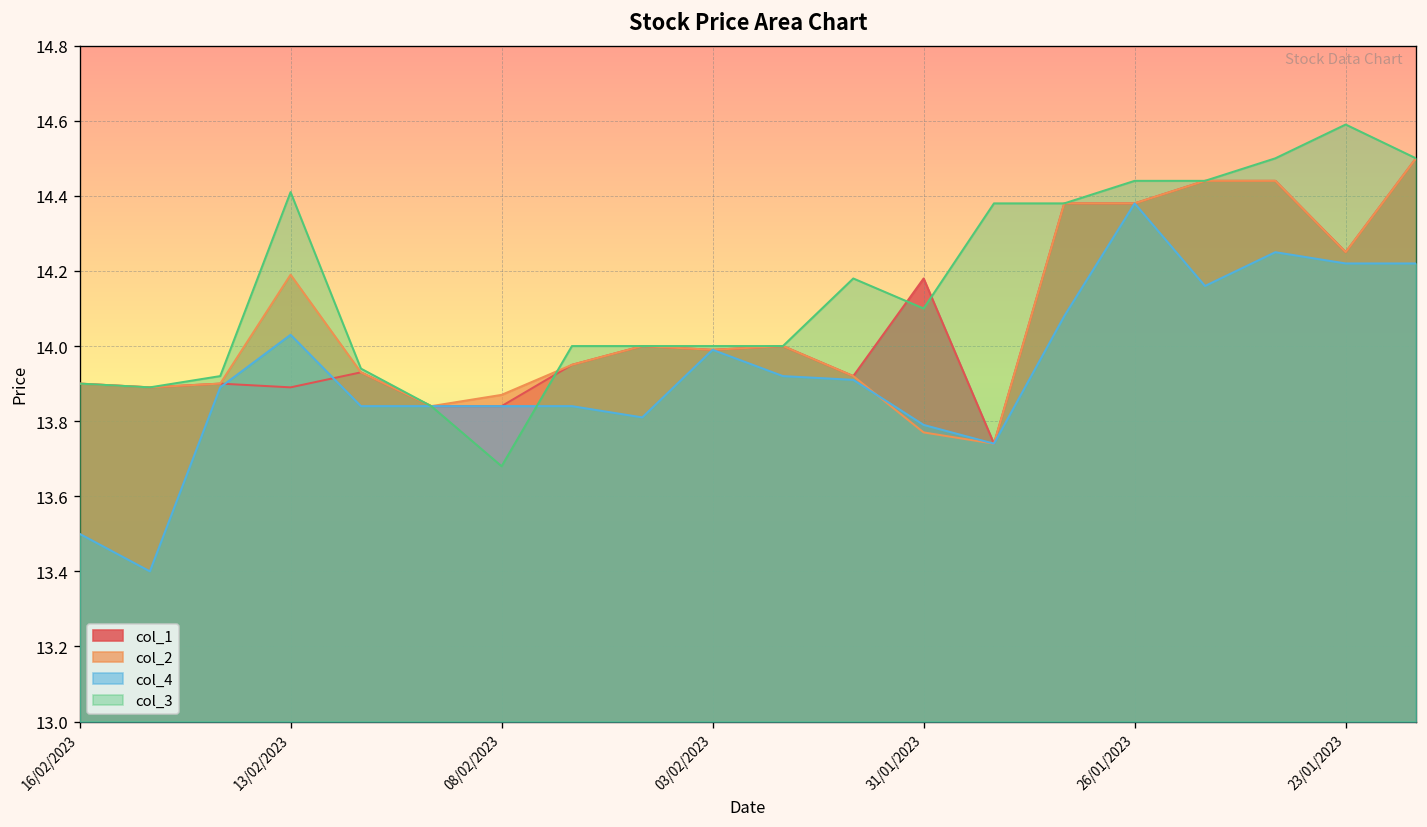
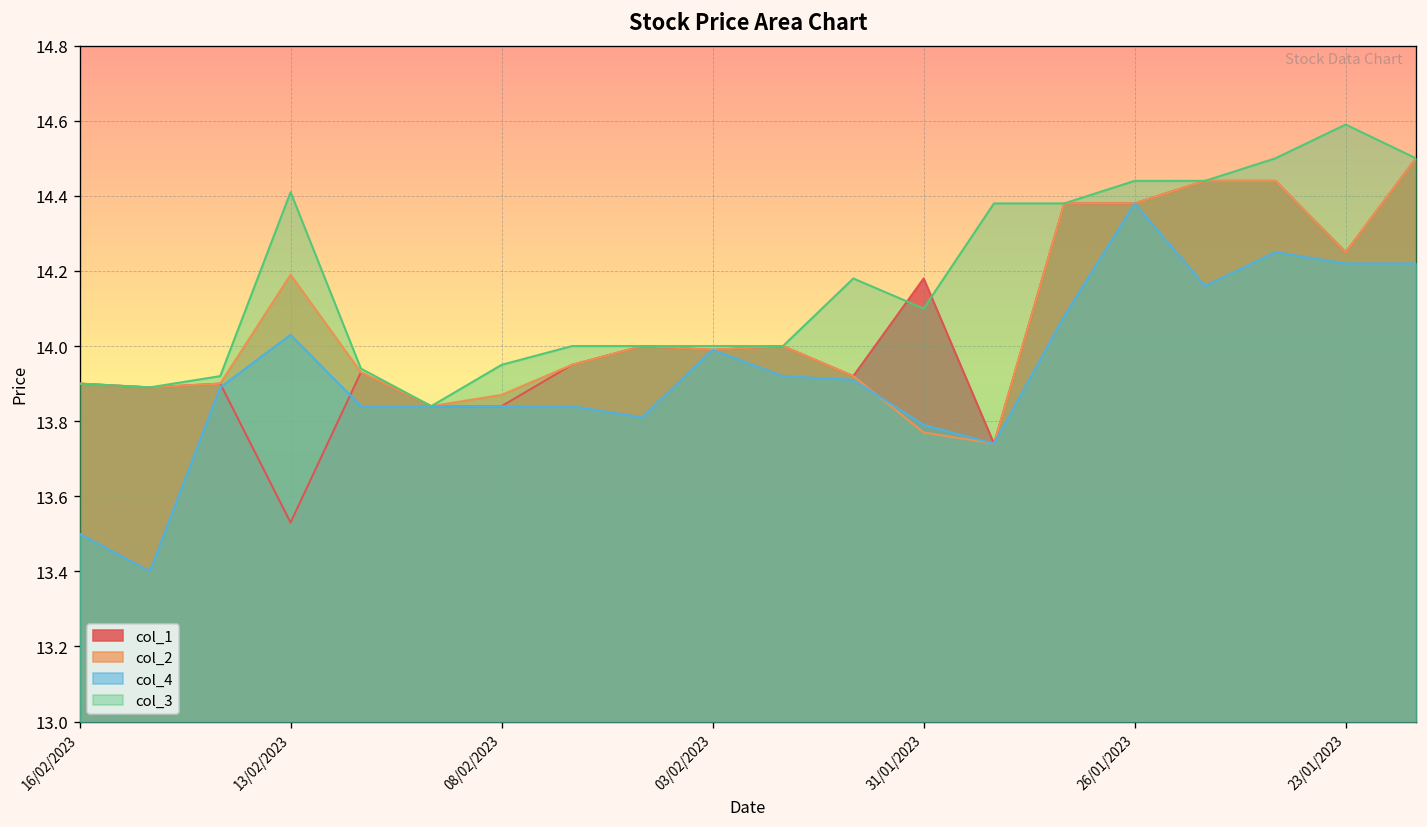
  {
    "col_1": {
-     "13/02/2023": 13.89,
+     "13/02/2023": 13.53,
      "31/01/2023": 14.18
    },
    "col_2": {
      "13/02/2023": 14.19,
      "08/02/2023": 13.87,
      "31/01/2023": 13.77
    },
    "col_4": {
      "16/02/2023": 13.50,
      "13/02/2023": 14.03,
      "31/01/2023": 13.79,
      "23/01/2023": 14.22
    },
    "col_3": {
      "13/02/2023": 14.41,
-     "08/02/2023": 13.68,
+     "08/02/2023": 13.95,
      "03/02/2023": 14.00,
      "31/01/2023": 14.10,
      "26/01/2023": 14.44,
      "23/01/2023": 14.59
    }
  }
